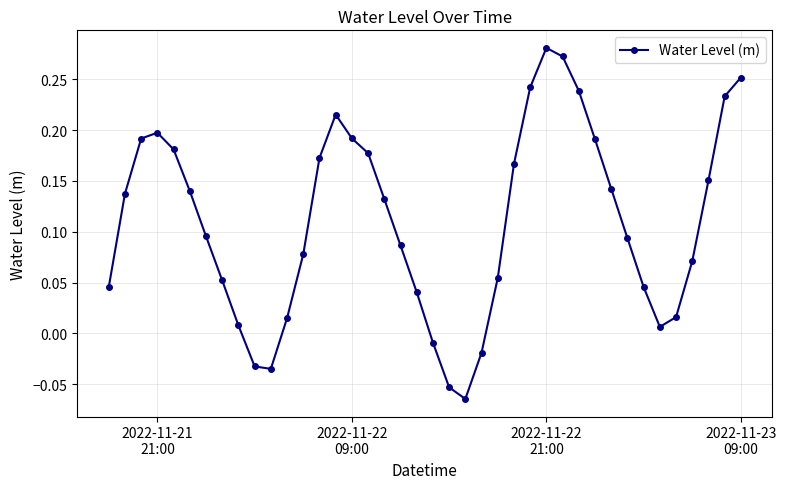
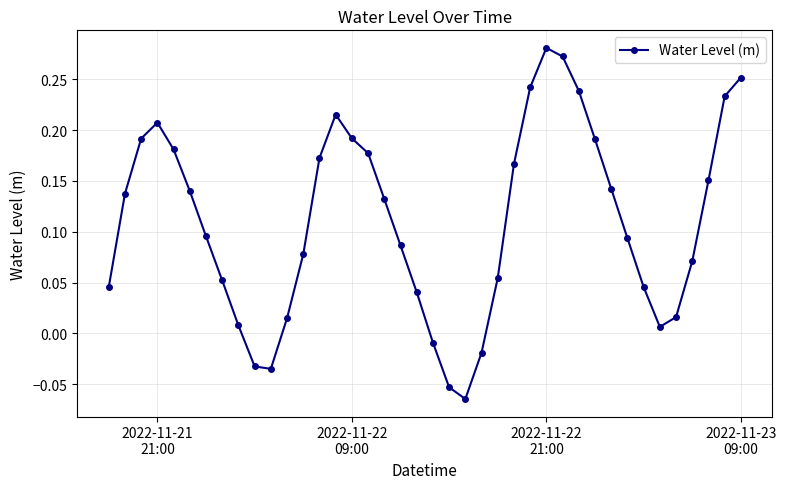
  {
-   "2022-11-21 21:00": 0.197,
+   "2022-11-21 21:00": 0.207,
    "2022-11-22 09:00": 0.192,
    "2022-11-22 21:00": 0.281,
    "2022-11-23 09:00": 0.252
  }
